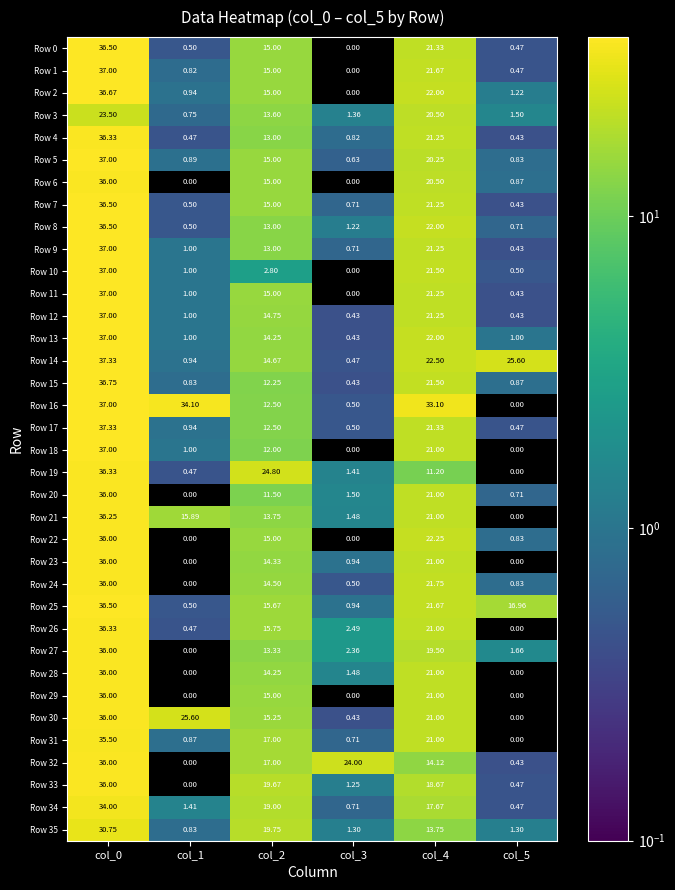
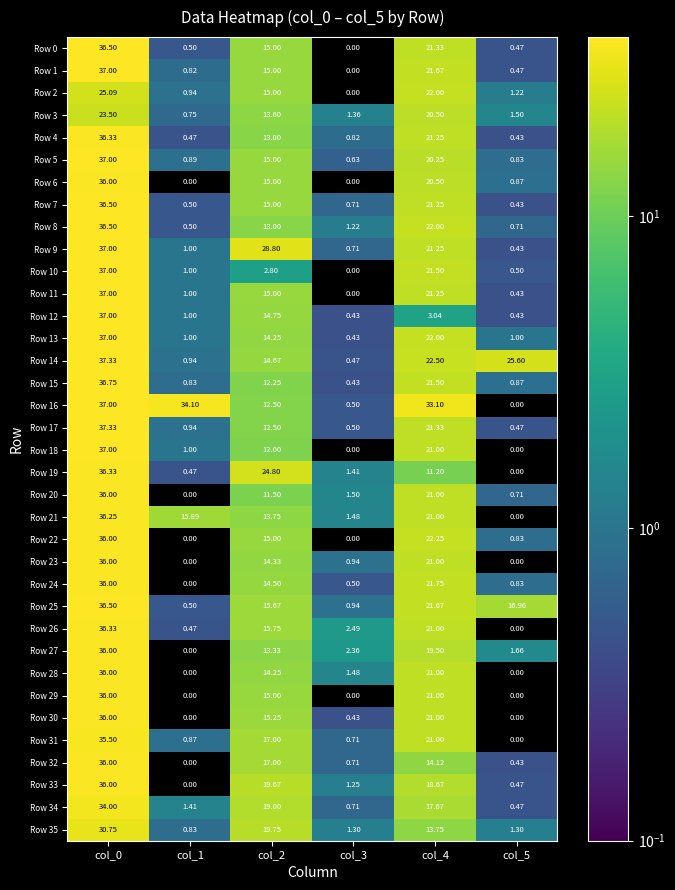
  {
    "Row 2": {
-     "col_0": 36.67,
+     "col_0": 25.09,
      "col_1": 0.94,
      "col_2": 15.00,
      "col_3": 0.00,
      "col_4": 22.00,
      "col_5": 1.22
    },
    "Row 9": {
      "col_0": 37.00,
      "col_1": 1.00,
-     "col_2": 13.00,
+     "col_2": 28.80,
      "col_3": 0.71,
      "col_4": 21.25,
      "col_5": 0.43
    },
    "Row 12": {
      "col_0": 37.00,
      "col_1": 1.00,
      "col_2": 14.75,
      "col_3": 0.43,
-     "col_4": 21.25,
+     "col_4": 3.04,
      "col_5": 0.43
    },
    "Row 30": {
      "col_0": 36.00,
-     "col_1": 25.60,
+     "col_1": 0.00,
      "col_2": 15.25,
      "col_3": 0.43,
      "col_4": 21.00,
      "col_5": 0.00
    },
    "Row 32": {
      "col_0": 36.00,
      "col_1": 0.00,
      "col_2": 17.00,
-     "col_3": 24.00,
+     "col_3": 0.71,
      "col_4": 14.12,
      "col_5": 0.43
    }
  }
